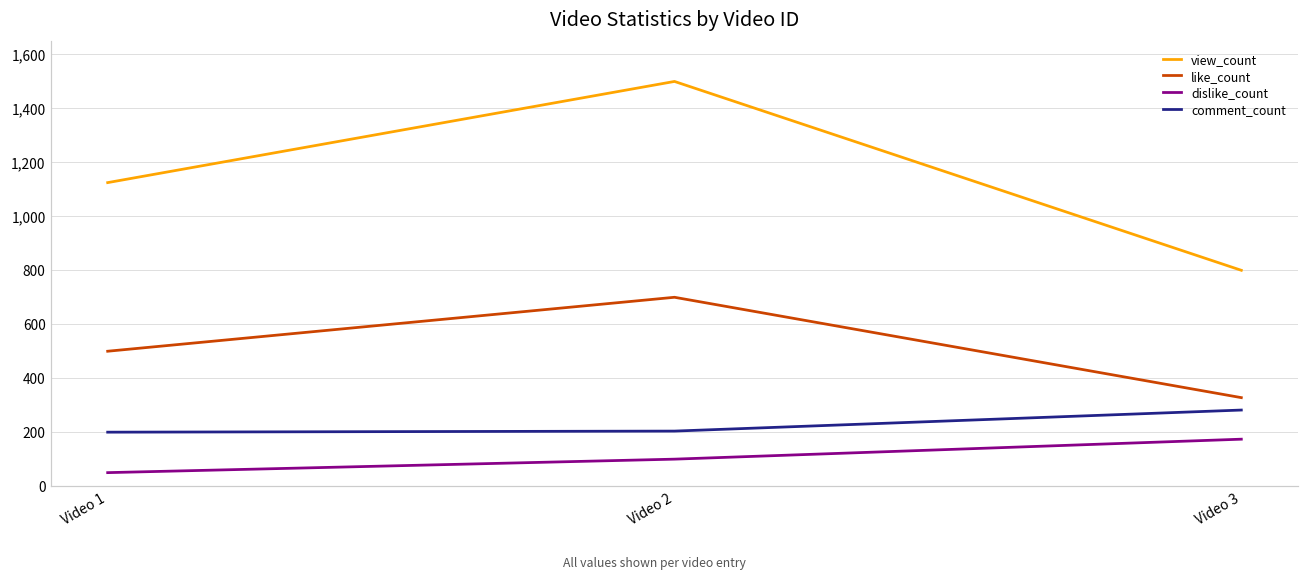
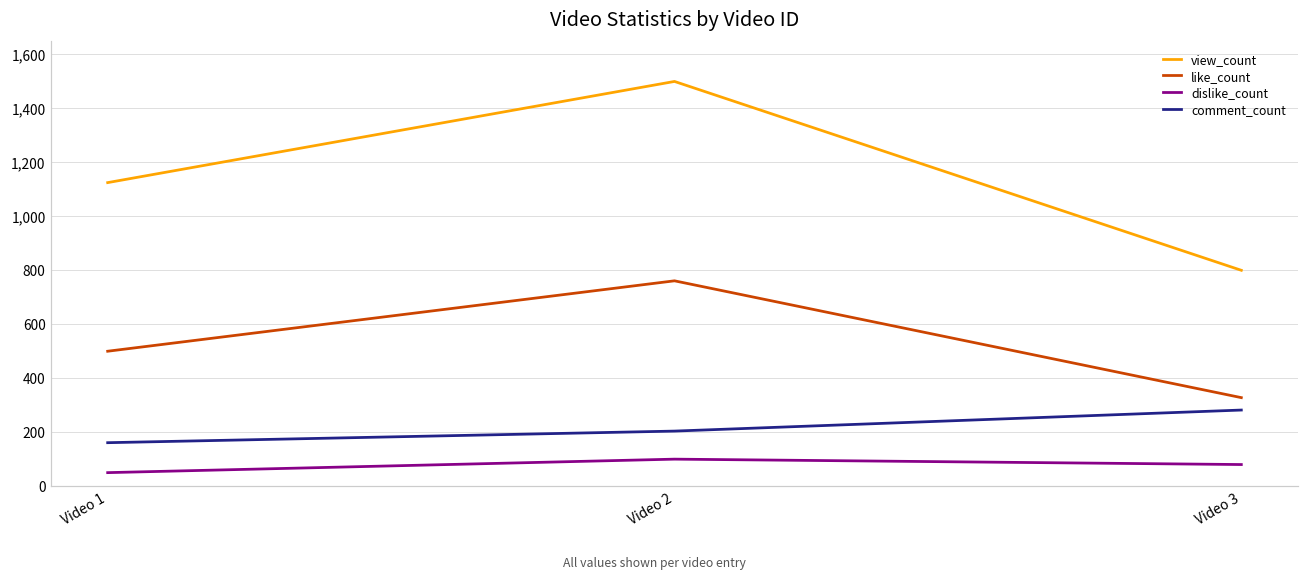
  {
    "view_count": {
      "Video 1": "1,130",
      "Video 2": "1,500",
      "Video 3": "800"
    },
    "like_count": {
      "Video 1": "500",
-     "Video 2": "700",
+     "Video 2": "760",
      "Video 3": "330"
    },
    "dislike_count": {
      "Video 1": "50",
      "Video 2": "100",
-     "Video 3": "170"
+     "Video 3": "80"
    },
    "comment_count": {
-     "Video 1": "200",
+     "Video 1": "160",
      "Video 2": "200",
      "Video 3": "280"
    }
  }
